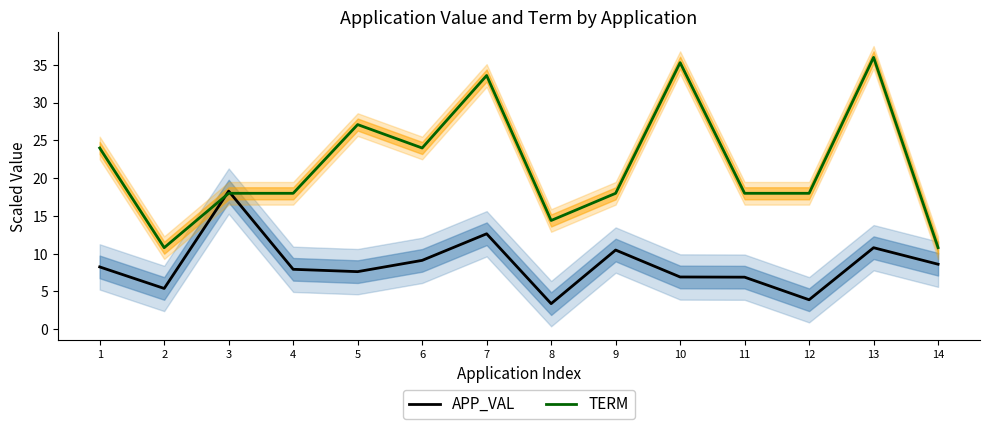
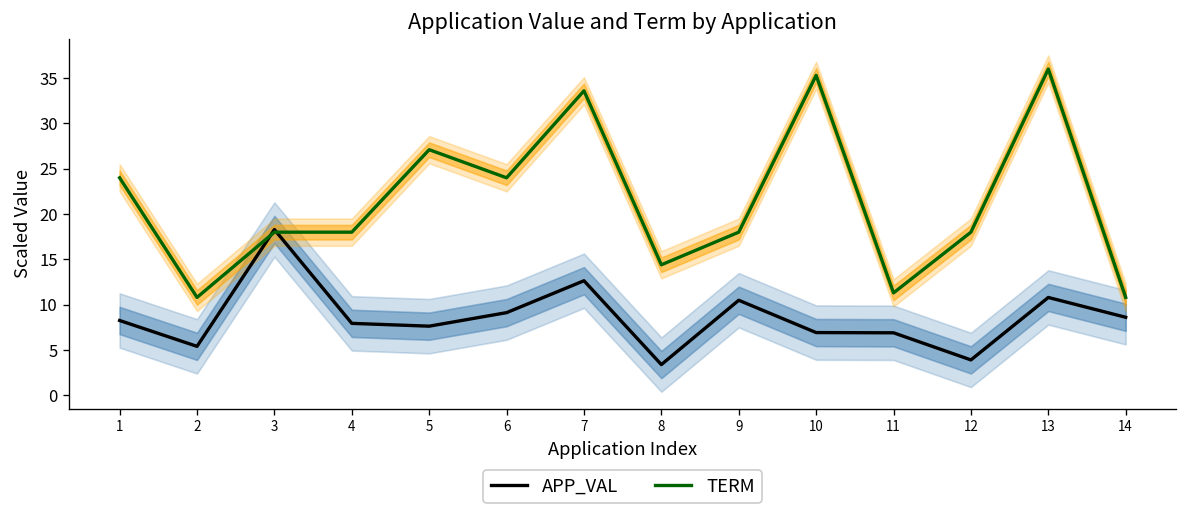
  {
    "APP_VAL": {
      "1": 8,
      "2": 5,
      "4": 8,
      "5": 8,
      "6": 9,
      "7": 13,
      "8": 3,
      "9": 10,
      "10": 7,
      "11": 7,
      "12": 4,
      "13": 11,
      "14": 9
    },
    "TERM": {
      "1": 24,
      "2": 11,
      "4": 18,
      "5": 27,
      "6": 24,
      "7": 34,
      "8": 14,
      "9": 18,
      "10": 35,
-     "11": 18,
+     "11": 11,
      "12": 18,
      "13": 36,
      "14": 11
    }
  }
